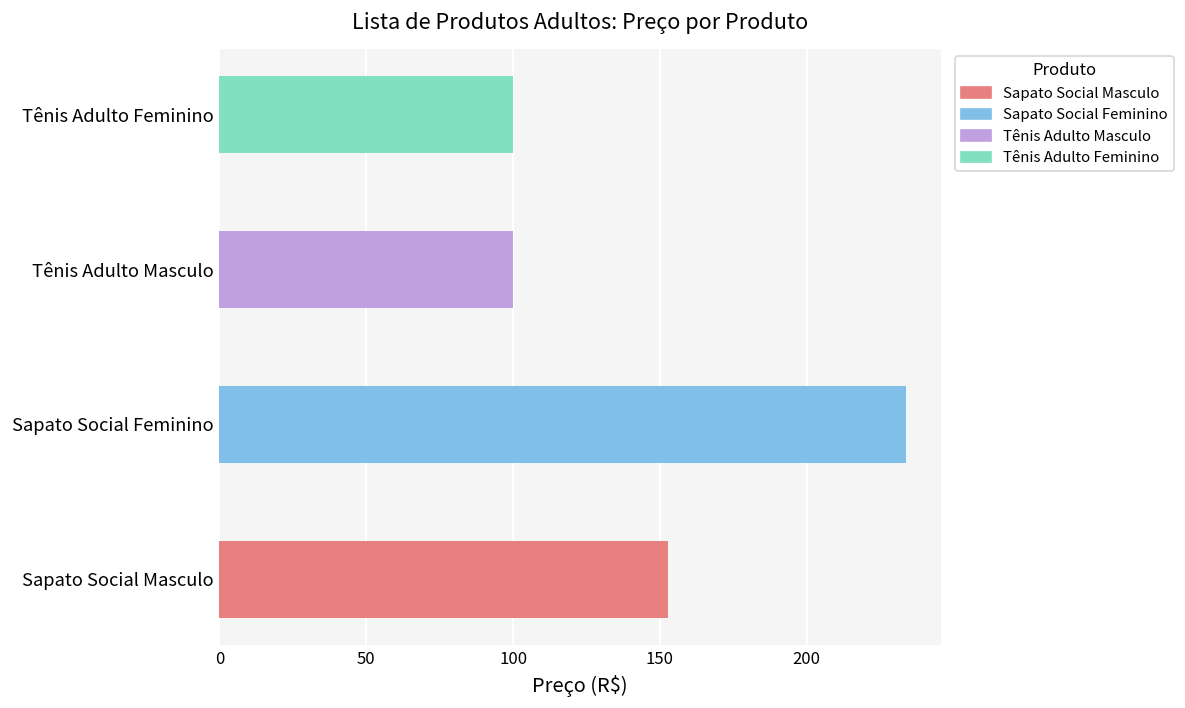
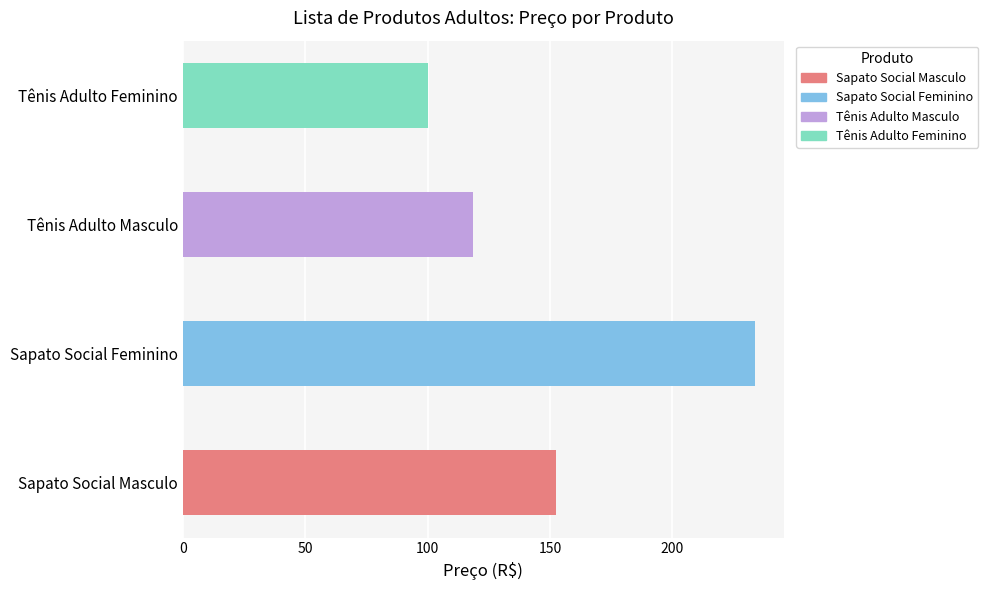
  {
    "Tênis Adulto Feminino": 100,
-   "Tênis Adulto Masculo": 100,
+   "Tênis Adulto Masculo": 119,
    "Sapato Social Feminino": 234,
    "Sapato Social Masculo": 153
  }
